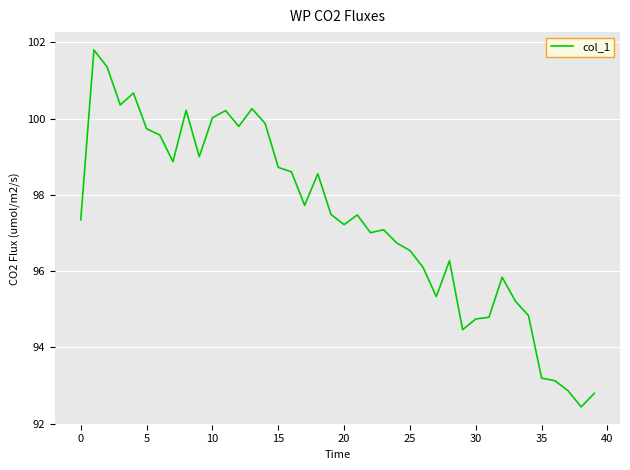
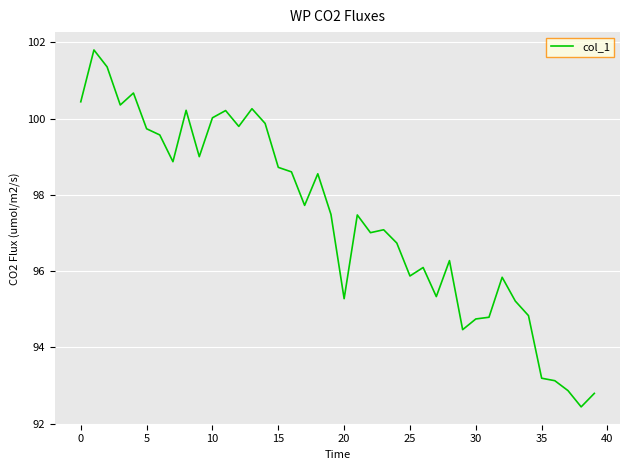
  {
-   "0": 97.3,
+   "0": 100.4,
    "5": 99.7,
    "10": 100.0,
    "15": 98.7,
-   "20": 97.2,
-   "25": 96.5,
+   "20": 95.3,
+   "25": 95.9,
    "30": 94.7,
    "35": 93.2
  }
